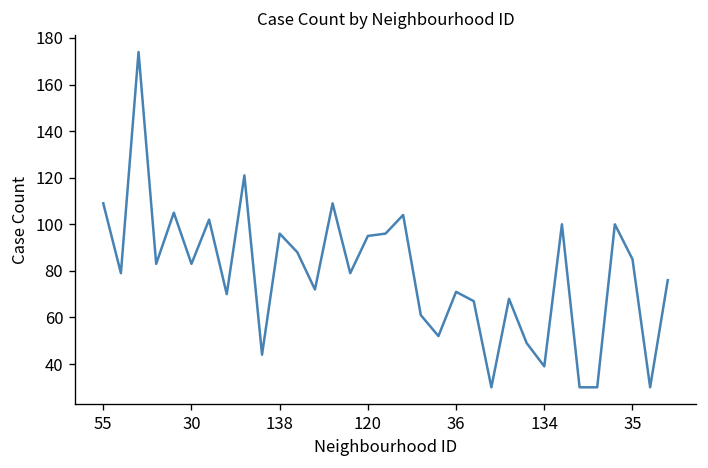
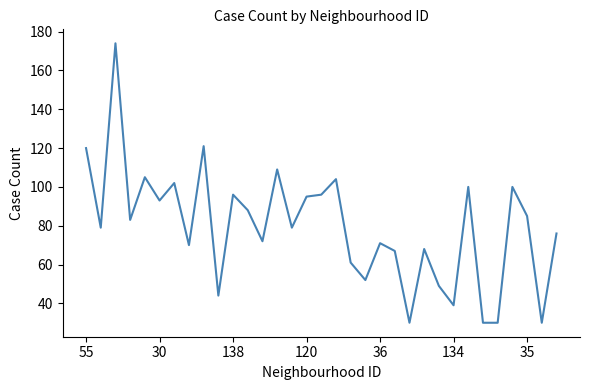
  {
-   "55": 109,
-   "30": 83,
+   "55": 120,
+   "30": 93,
    "138": 96,
    "120": 95,
    "36": 71,
    "134": 39,
    "35": 85
  }
